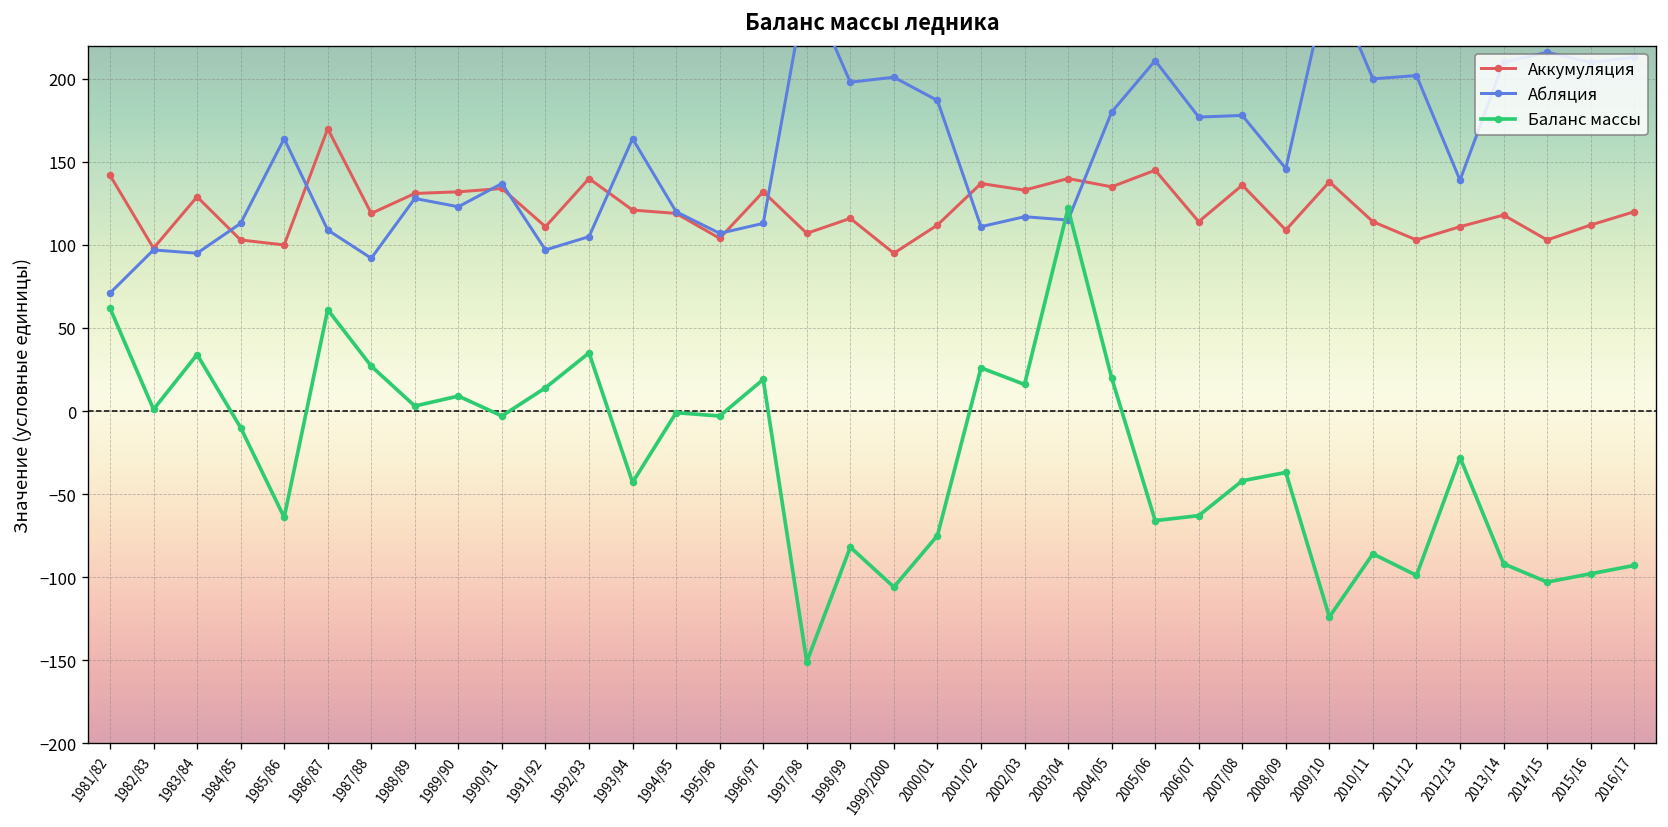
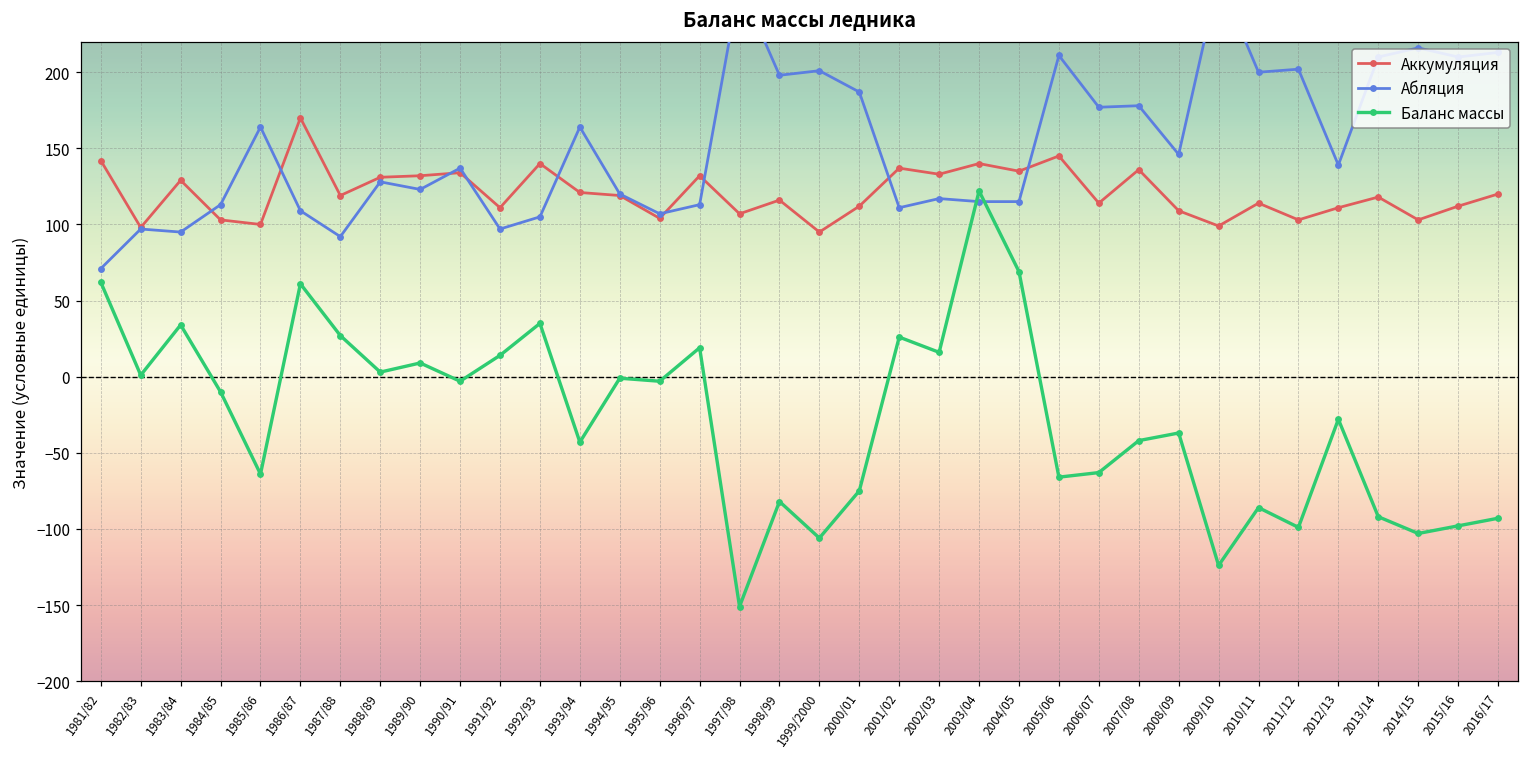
  {
    "Аккумуляция": {
      "1981/82": 142,
      "1983/84": 129,
      "1984/85": 103,
      "1985/86": 100,
      "1986/87": 170,
      "1987/88": 119,
      "1988/89": 131,
      "1989/90": 132,
      "1990/91": 134,
      "1991/92": 111,
      "1992/93": 140,
      "1993/94": 121,
      "1995/96": 104,
      "1996/97": 132,
      "1997/98": 107,
      "1998/99": 116,
      "1999/2000": 95,
      "2000/01": 112,
      "2001/02": 137,
      "2002/03": 133,
      "2003/04": 140,
      "2004/05": 135,
      "2005/06": 145,
      "2006/07": 114,
      "2007/08": 136,
      "2008/09": 109,
-     "2009/10": 138,
+     "2009/10": 99,
      "2010/11": 114,
      "2011/12": 103,
      "2012/13": 111,
      "2013/14": 118,
      "2014/15": 103,
      "2015/16": 112,
      "2016/17": 120
    },
    "Абляция": {
      "1981/82": 71,
      "1983/84": 95,
      "1984/85": 113,
      "1985/86": 164,
      "1986/87": 109,
      "1987/88": 92,
      "1988/89": 128,
      "1989/90": 123,
      "1990/91": 137,
      "1991/92": 97,
      "1992/93": 105,
      "1993/94": 164,
      "1995/96": 107,
      "1996/97": 113,
      "1998/99": 198,
      "1999/2000": 201,
      "2000/01": 187,
      "2001/02": 111,
      "2002/03": 117,
      "2003/04": 115,
-     "2004/05": 180,
+     "2004/05": 115,
      "2005/06": 211,
      "2006/07": 177,
      "2007/08": 178,
      "2008/09": 146,
      "2010/11": 200,
      "2011/12": 202,
      "2012/13": 139,
      "2014/15": 216
    },
    "Баланс массы": {
      "1981/82": 62,
      "1982/83": 1,
      "1983/84": 34,
      "1984/85": -10,
      "1985/86": -64,
      "1986/87": 61,
      "1987/88": 27,
      "1988/89": 3,
      "1989/90": 9,
      "1990/91": -3,
      "1991/92": 14,
      "1992/93": 35,
      "1993/94": -43,
      "1994/95": -1,
      "1995/96": -3,
      "1996/97": 19,
      "1997/98": -151,
      "1998/99": -82,
      "1999/2000": -106,
      "2000/01": -75,
      "2001/02": 26,
      "2002/03": 16,
      "2003/04": 122,
-     "2004/05": 20,
+     "2004/05": 69,
      "2005/06": -66,
      "2006/07": -63,
      "2007/08": -42,
      "2008/09": -37,
      "2009/10": -124,
      "2010/11": -86,
      "2011/12": -99,
      "2012/13": -28,
      "2013/14": -92,
      "2014/15": -103,
      "2015/16": -98,
      "2016/17": -93
    }
  }
